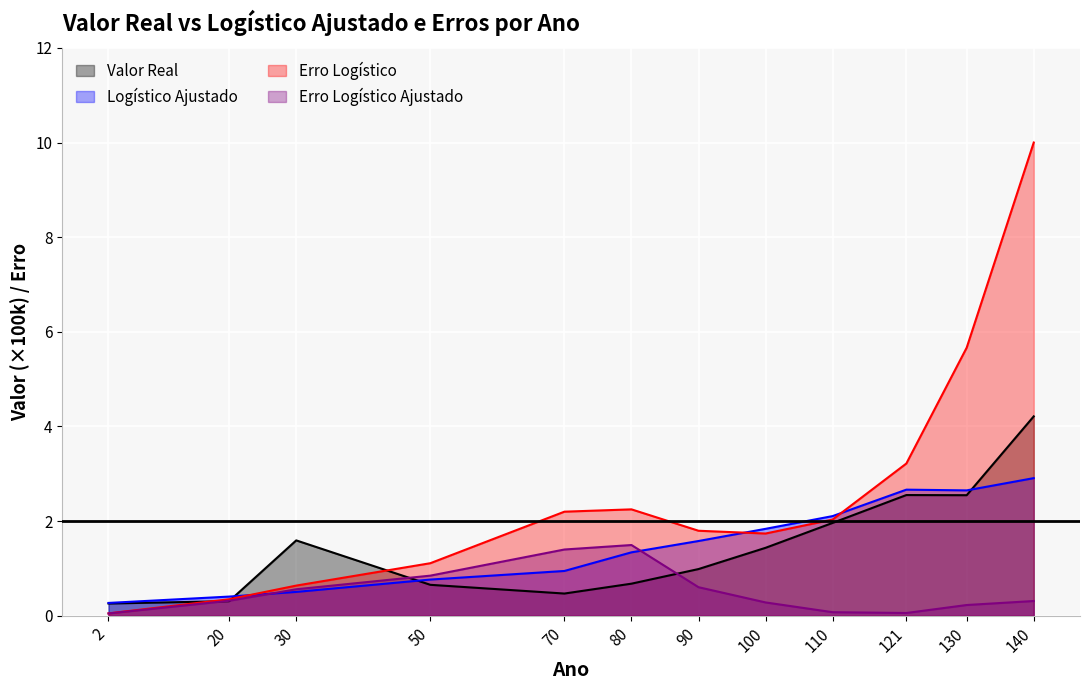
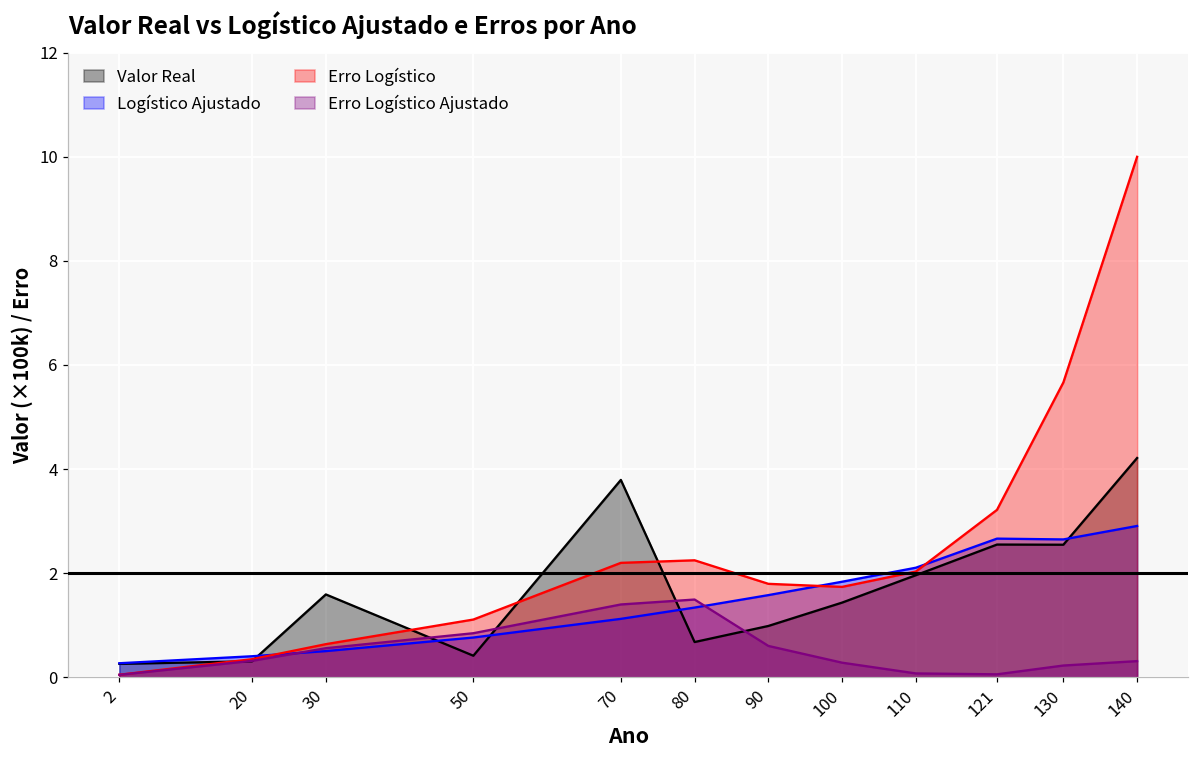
  {
    "Valor Real": {
      "30": 1.6,
-     "50": 0.7,
-     "70": 0.5,
+     "50": 0.4,
+     "70": 3.8,
      "80": 0.7,
      "90": 1.0,
      "100": 1.4,
      "110": 2.0,
      "121": 2.5,
      "130": 2.5,
      "140": 4.2
    },
    "Logístico Ajustado": {
      "20": 0.4,
      "30": 0.5,
      "50": 0.8,
-     "70": 0.9,
+     "70": 1.1,
      "80": 1.3,
      "90": 1.6,
      "100": 1.8,
      "110": 2.1,
      "121": 2.7,
      "130": 2.6,
      "140": 2.9
    },
    "Erro Logístico": {
      "30": 0.6,
      "50": 1.1,
      "70": 2.2,
      "80": 2.2,
      "90": 1.8,
      "100": 1.7,
      "110": 2.0,
      "121": 3.2,
      "130": 5.7,
      "140": 10.0
    },
    "Erro Logístico Ajustado": {
      "30": 0.6,
      "50": 0.8,
      "70": 1.4,
      "80": 1.5,
      "90": 0.6,
      "100": 0.3,
      "110": 0.1,
      "121": 0.1,
      "130": 0.2,
      "140": 0.3
    }
  }
